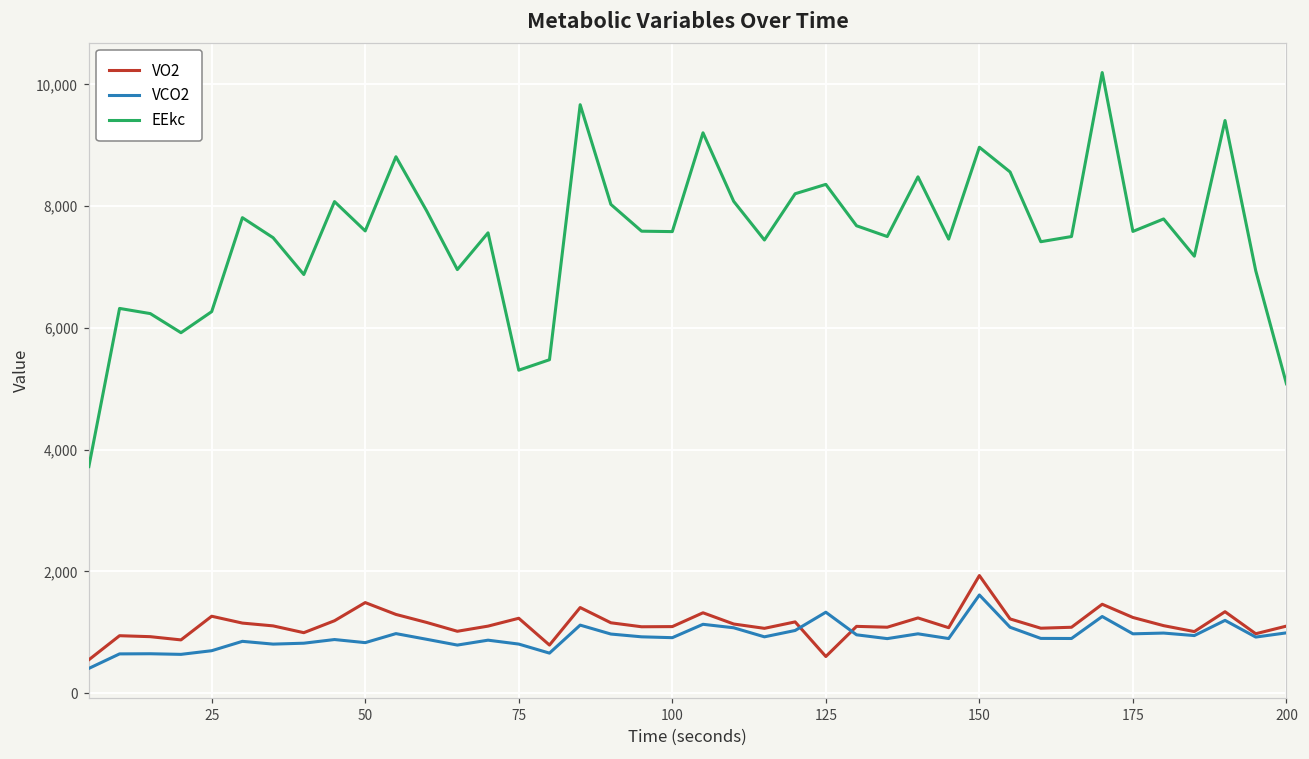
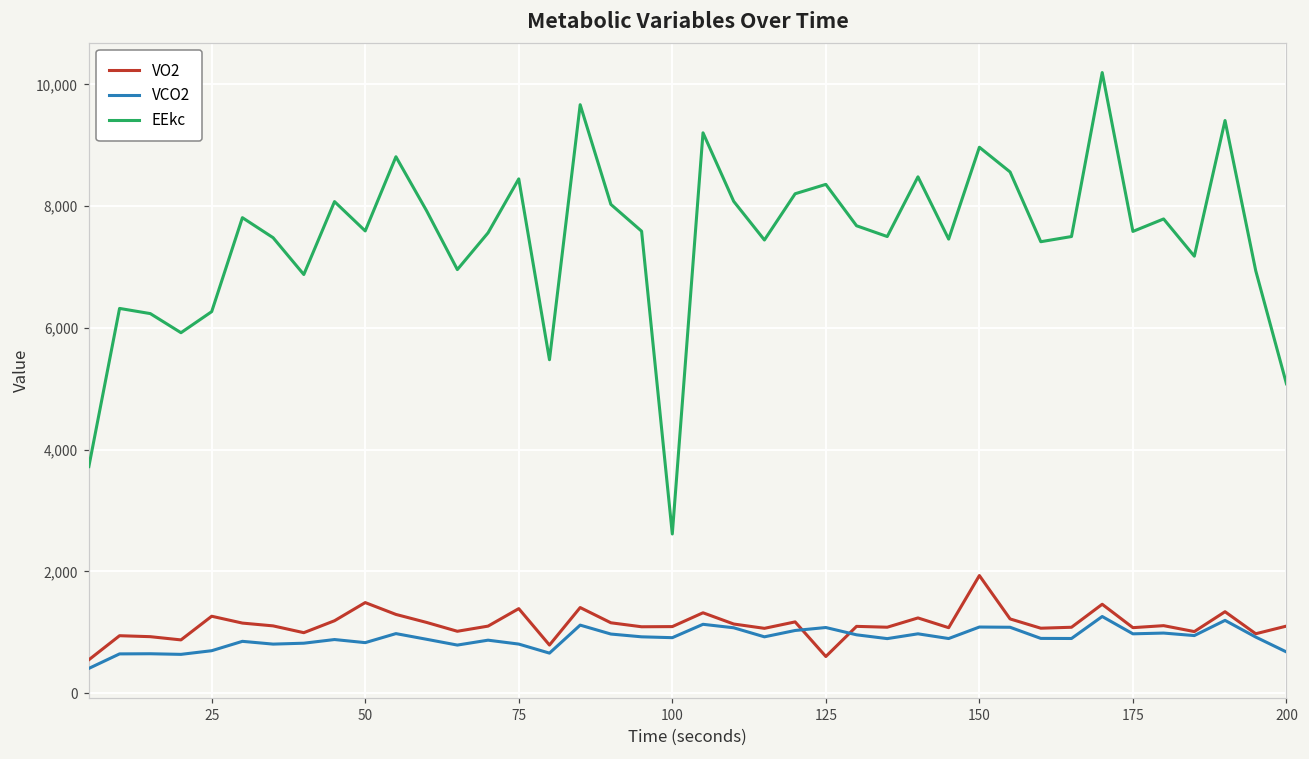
  {
    "VO2": {
      "25": "1,300",
      "50": "1,500",
-     "75": "1,200",
+     "75": "1,400",
      "100": "1,100",
      "125": "600",
      "150": "1,900",
-     "175": "1,200",
+     "175": "1,100",
      "200": "1,100"
    },
    "VCO2": {
      "25": "700",
      "50": "800",
      "75": "800",
      "100": "900",
-     "125": "1,300",
-     "150": "1,600",
+     "125": "1,100",
+     "150": "1,100",
      "175": "1,000",
-     "200": "1,000"
+     "200": "700"
    },
    "EEkc": {
      "25": "6,300",
      "50": "7,600",
-     "75": "5,300",
-     "100": "7,600",
+     "75": "8,400",
+     "100": "2,600",
      "125": "8,400",
      "150": "9,000",
      "175": "7,600",
      "200": "5,100"
    }
  }
